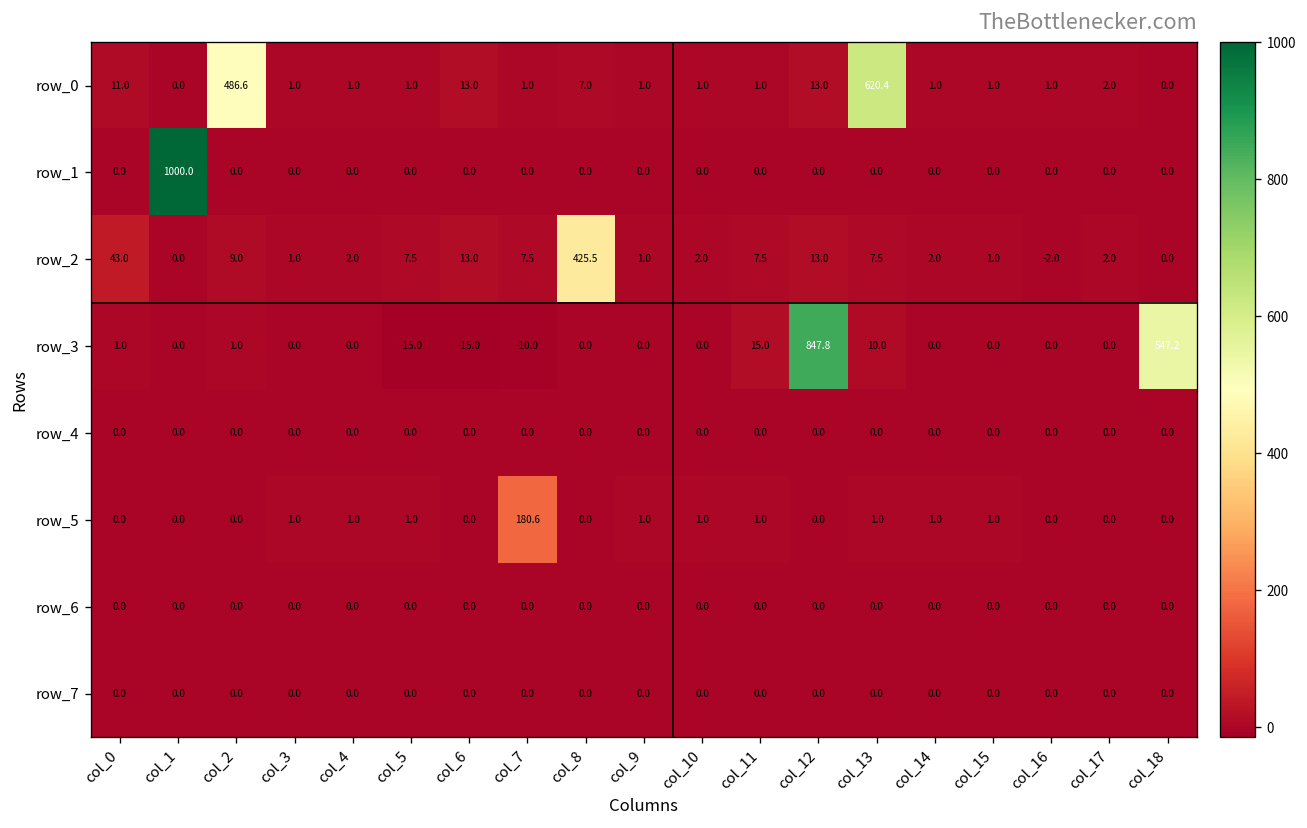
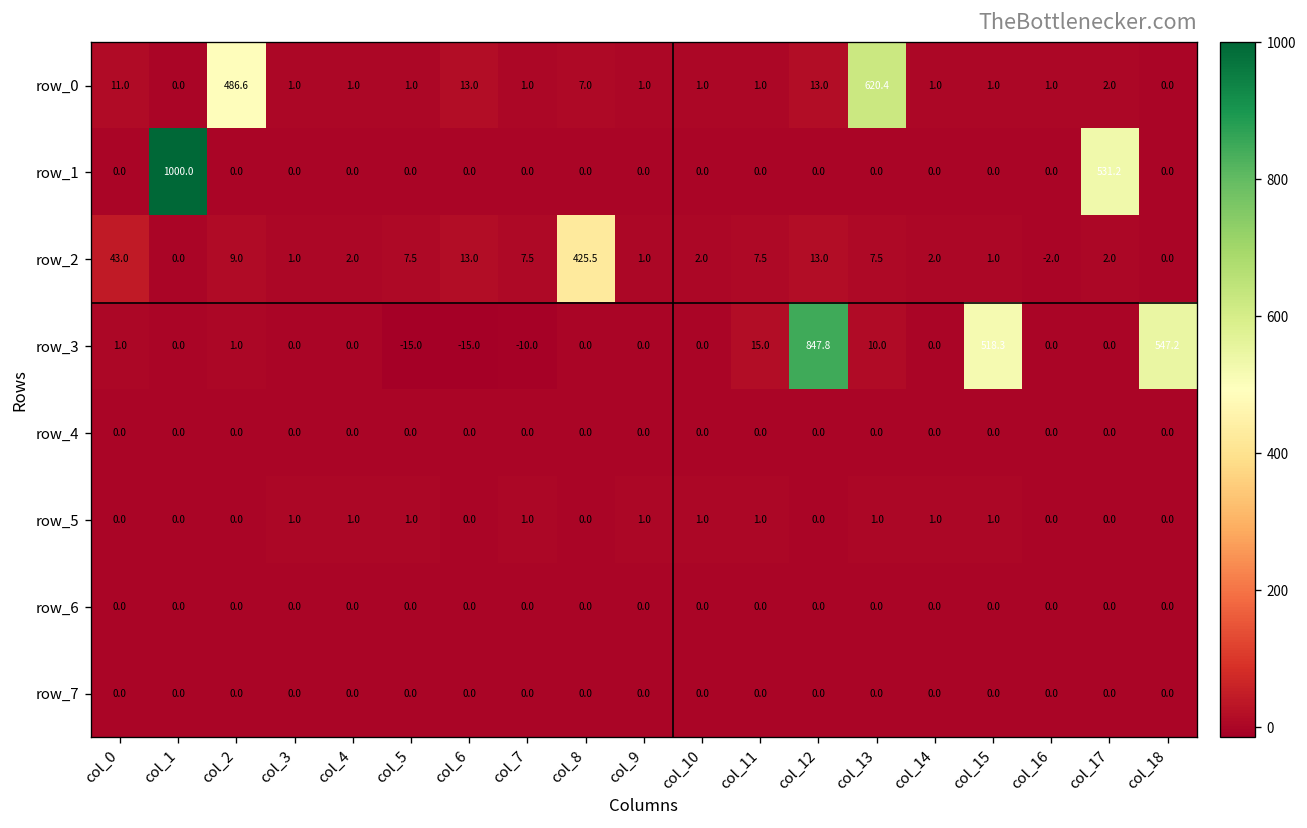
  {
    "row_0": {
      "col_0": 11.0,
      "col_1": 0.0,
      "col_2": 486.6,
      "col_3": 1.0,
      "col_4": 1.0,
      "col_5": 1.0,
      "col_6": 13.0,
      "col_7": 1.0,
      "col_8": 7.0,
      "col_9": 1.0,
      "col_10": 1.0,
      "col_11": 1.0,
      "col_12": 13.0,
      "col_13": 620.4,
      "col_14": 1.0,
      "col_15": 1.0,
      "col_16": 1.0,
      "col_17": 2.0,
      "col_18": 0.0
    },
    "row_1": {
      "col_0": 0.0,
      "col_1": 1000.0,
      "col_2": 0.0,
      "col_3": 0.0,
      "col_4": 0.0,
      "col_5": 0.0,
      "col_6": 0.0,
      "col_7": 0.0,
      "col_8": 0.0,
      "col_9": 0.0,
      "col_10": 0.0,
      "col_11": 0.0,
      "col_12": 0.0,
      "col_13": 0.0,
      "col_14": 0.0,
      "col_15": 0.0,
      "col_16": 0.0,
-     "col_17": 0.0,
+     "col_17": 531.2,
      "col_18": 0.0
    },
    "row_2": {
      "col_0": 43.0,
      "col_1": 0.0,
      "col_2": 9.0,
      "col_3": 1.0,
      "col_4": 2.0,
      "col_5": 7.5,
      "col_6": 13.0,
      "col_7": 7.5,
      "col_8": 425.5,
      "col_9": 1.0,
      "col_10": 2.0,
      "col_11": 7.5,
      "col_12": 13.0,
      "col_13": 7.5,
      "col_14": 2.0,
      "col_15": 1.0,
      "col_16": -2.0,
      "col_17": 2.0,
      "col_18": 0.0
    },
    "row_3": {
      "col_0": 1.0,
      "col_1": 0.0,
      "col_2": 1.0,
      "col_3": 0.0,
      "col_4": 0.0,
      "col_5": -15.0,
      "col_6": -15.0,
      "col_7": -10.0,
      "col_8": 0.0,
      "col_9": 0.0,
      "col_10": 0.0,
      "col_11": 15.0,
      "col_12": 847.8,
      "col_13": 10.0,
      "col_14": 0.0,
-     "col_15": 0.0,
+     "col_15": 518.3,
      "col_16": 0.0,
      "col_17": 0.0,
      "col_18": 547.2
    },
    "row_4": {
      "col_0": 0.0,
      "col_1": 0.0,
      "col_2": 0.0,
      "col_3": 0.0,
      "col_4": 0.0,
      "col_5": 0.0,
      "col_6": 0.0,
      "col_7": 0.0,
      "col_8": 0.0,
      "col_9": 0.0,
      "col_10": 0.0,
      "col_11": 0.0,
      "col_12": 0.0,
      "col_13": 0.0,
      "col_14": 0.0,
      "col_15": 0.0,
      "col_16": 0.0,
      "col_17": 0.0,
      "col_18": 0.0
    },
    "row_5": {
      "col_0": 0.0,
      "col_1": 0.0,
      "col_2": 0.0,
      "col_3": 1.0,
      "col_4": 1.0,
      "col_5": 1.0,
      "col_6": 0.0,
-     "col_7": 180.6,
+     "col_7": 1.0,
      "col_8": 0.0,
      "col_9": 1.0,
      "col_10": 1.0,
      "col_11": 1.0,
      "col_12": 0.0,
      "col_13": 1.0,
      "col_14": 1.0,
      "col_15": 1.0,
      "col_16": 0.0,
      "col_17": 0.0,
      "col_18": 0.0
    },
    "row_6": {
      "col_0": 0.0,
      "col_1": 0.0,
      "col_2": 0.0,
      "col_3": 0.0,
      "col_4": 0.0,
      "col_5": 0.0,
      "col_6": 0.0,
      "col_7": 0.0,
      "col_8": 0.0,
      "col_9": 0.0,
      "col_10": 0.0,
      "col_11": 0.0,
      "col_12": 0.0,
      "col_13": 0.0,
      "col_14": 0.0,
      "col_15": 0.0,
      "col_16": 0.0,
      "col_17": 0.0,
      "col_18": 0.0
    },
    "row_7": {
      "col_0": 0.0,
      "col_1": 0.0,
      "col_2": 0.0,
      "col_3": 0.0,
      "col_4": 0.0,
      "col_5": 0.0,
      "col_6": 0.0,
      "col_7": 0.0,
      "col_8": 0.0,
      "col_9": 0.0,
      "col_10": 0.0,
      "col_11": 0.0,
      "col_12": 0.0,
      "col_13": 0.0,
      "col_14": 0.0,
      "col_15": 0.0,
      "col_16": 0.0,
      "col_17": 0.0,
      "col_18": 0.0
    }
  }
